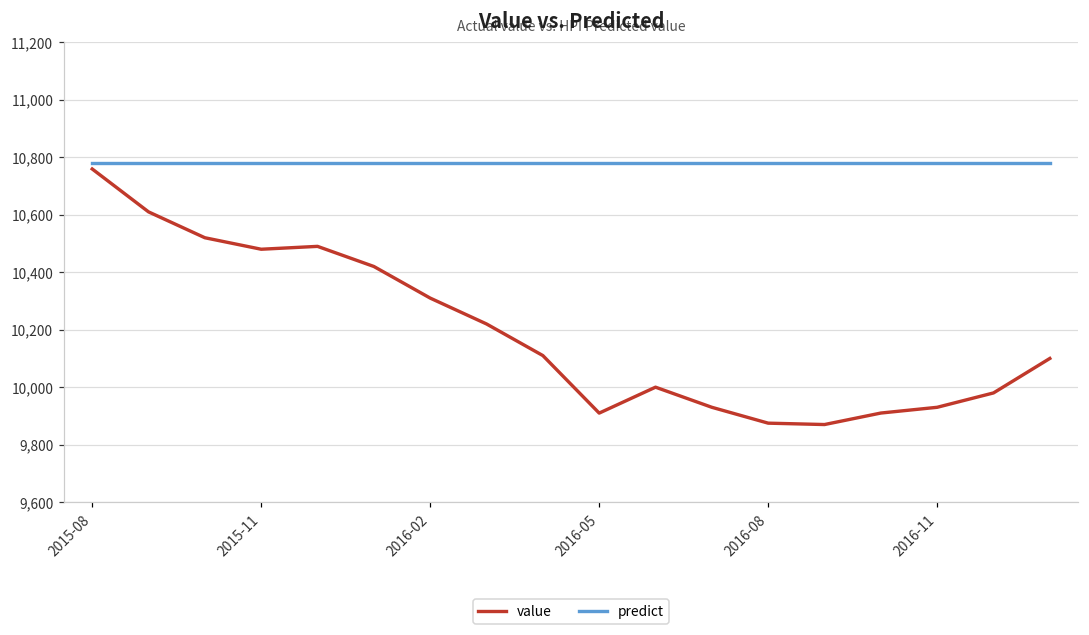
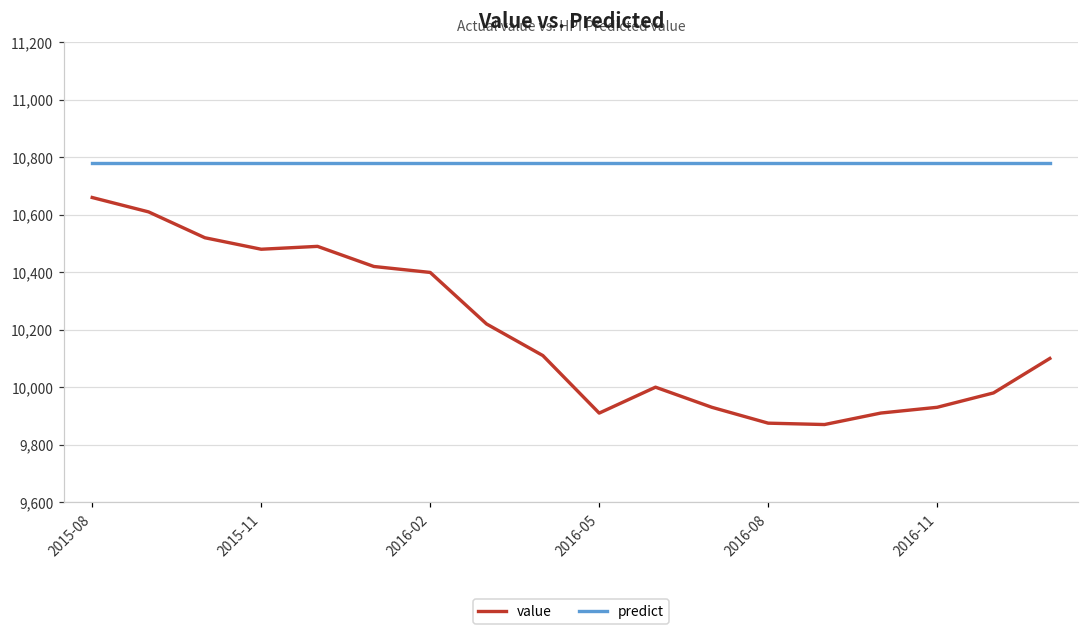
  {
    "value": {
-     "2015-08": "10,760",
+     "2015-08": "10,660",
      "2015-11": "10,480",
-     "2016-02": "10,310",
+     "2016-02": "10,400",
      "2016-05": "9,910",
      "2016-08": "9,870",
      "2016-11": "9,930"
    },
    "predict": {
      "2015-08": "10,780",
      "2015-11": "10,780",
      "2016-02": "10,780",
      "2016-05": "10,780",
      "2016-08": "10,780",
      "2016-11": "10,780"
    }
  }
